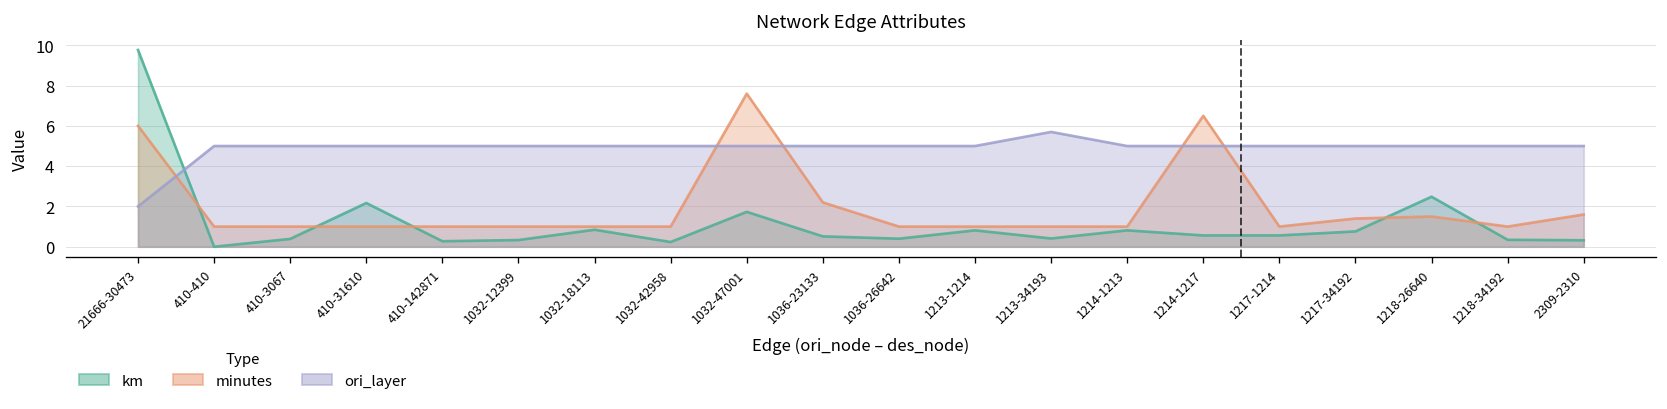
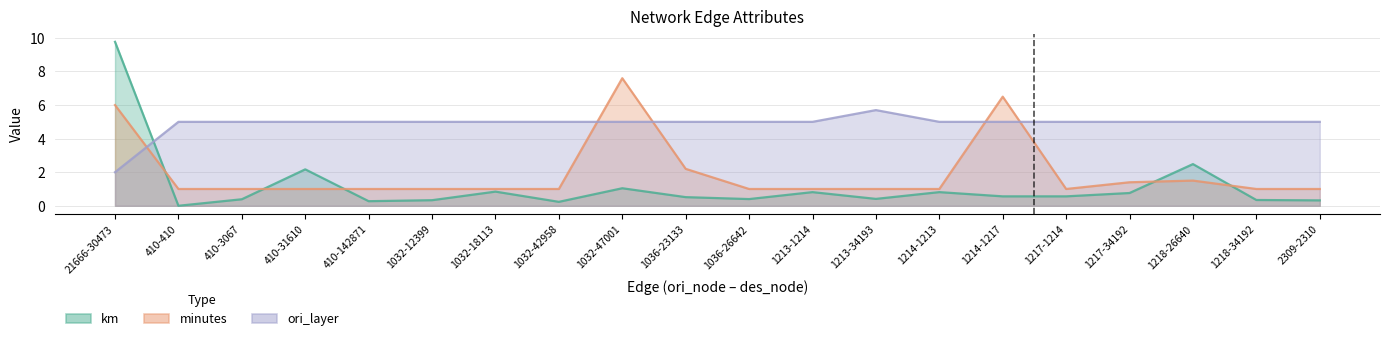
  {
    "km": {
      "21666-30473": 9.8,
      "410-410": 0.0,
      "410-3067": 0.4,
      "410-31610": 2.2,
      "410-142871": 0.3,
      "1032-12399": 0.3,
      "1032-18113": 0.8,
      "1032-42958": 0.2,
-     "1032-47001": 1.7,
+     "1032-47001": 1.0,
      "1036-23133": 0.5,
      "1036-26642": 0.4,
      "1213-1214": 0.8,
      "1213-34193": 0.4,
      "1214-1213": 0.8,
      "1214-1217": 0.6,
      "1217-1214": 0.6,
      "1217-34192": 0.8,
      "1218-26640": 2.5,
      "1218-34192": 0.3,
      "2309-2310": 0.3
    },
    "minutes": {
      "21666-30473": 6.0,
      "410-410": 1.0,
      "410-3067": 1.0,
      "410-31610": 1.0,
      "410-142871": 1.0,
      "1032-12399": 1.0,
      "1032-18113": 1.0,
      "1032-42958": 1.0,
      "1032-47001": 7.6,
      "1036-23133": 2.2,
      "1036-26642": 1.0,
      "1213-1214": 1.0,
      "1213-34193": 1.0,
      "1214-1213": 1.0,
      "1214-1217": 6.5,
      "1217-1214": 1.0,
      "1217-34192": 1.4,
      "1218-26640": 1.5,
      "1218-34192": 1.0,
-     "2309-2310": 1.6
+     "2309-2310": 1.0
    },
    "ori_layer": {
      "21666-30473": 2.0,
      "410-410": 5.0,
      "410-3067": 5.0,
      "410-31610": 5.0,
      "410-142871": 5.0,
      "1032-12399": 5.0,
      "1032-18113": 5.0,
      "1032-42958": 5.0,
      "1032-47001": 5.0,
      "1036-23133": 5.0,
      "1036-26642": 5.0,
      "1213-1214": 5.0,
      "1213-34193": 5.7,
      "1214-1213": 5.0,
      "1214-1217": 5.0,
      "1217-1214": 5.0,
      "1217-34192": 5.0,
      "1218-26640": 5.0,
      "1218-34192": 5.0,
      "2309-2310": 5.0
    }
  }
